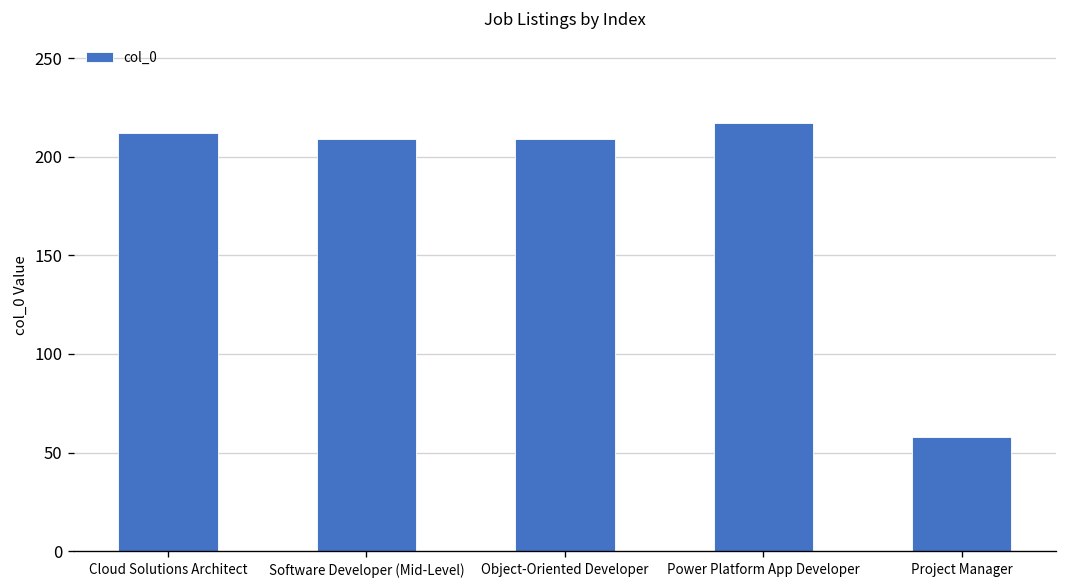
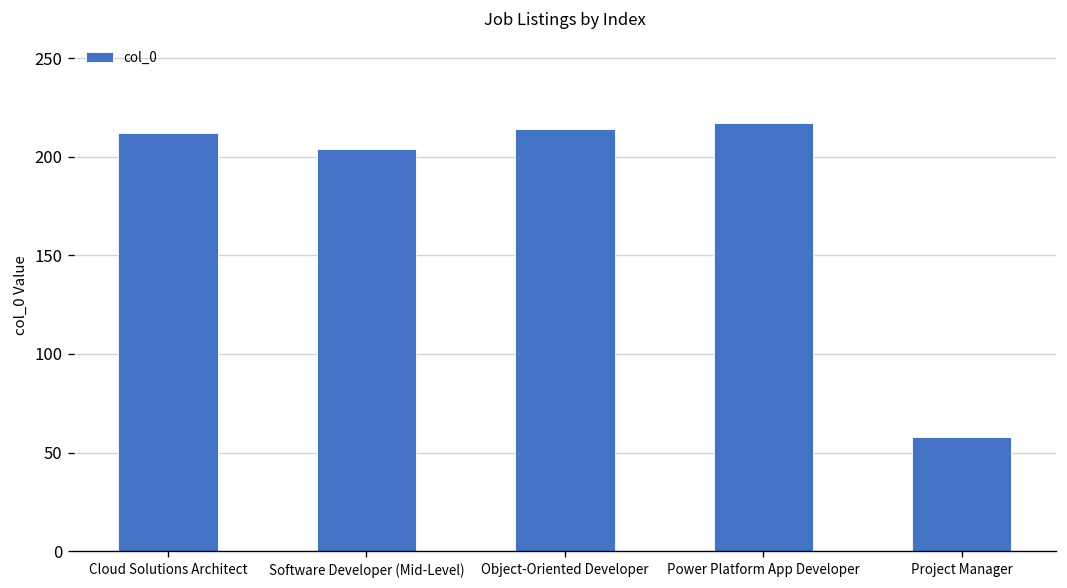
  {
    "Cloud Solutions Architect": 212,
-   "Software Developer (Mid-Level)": 209,
-   "Object-Oriented Developer": 209,
+   "Software Developer (Mid-Level)": 204,
+   "Object-Oriented Developer": 214,
    "Power Platform App Developer": 217,
    "Project Manager": 58
  }
